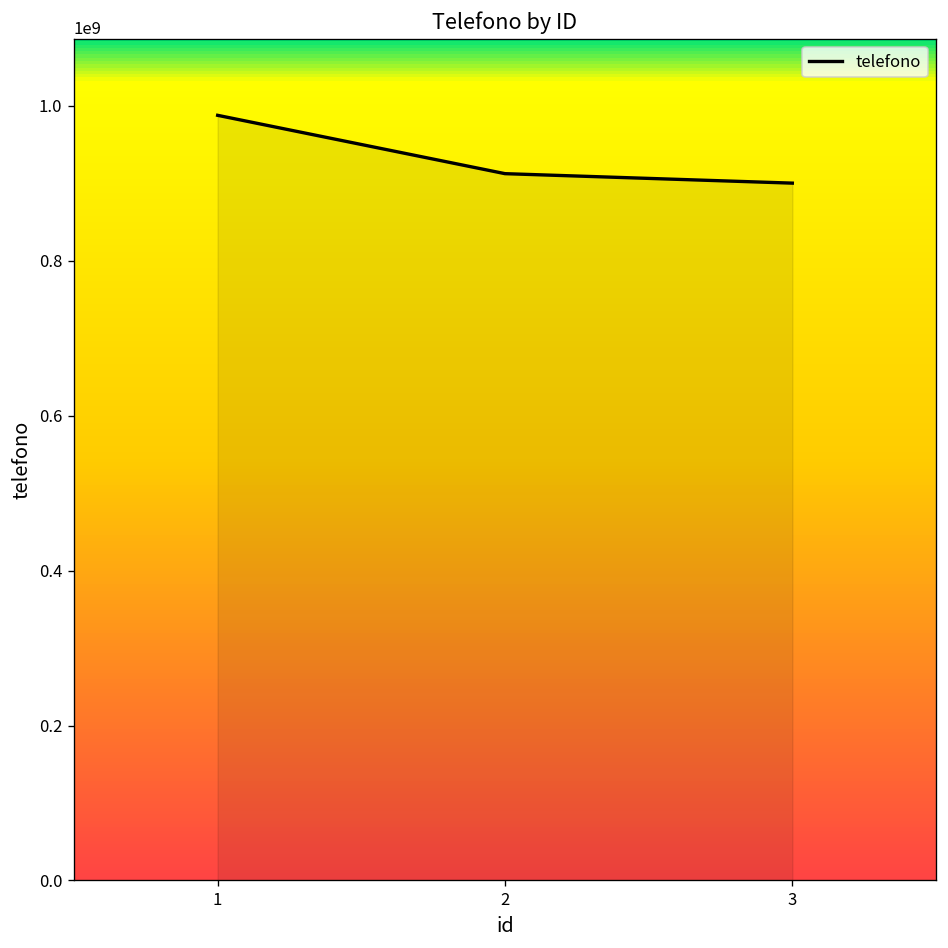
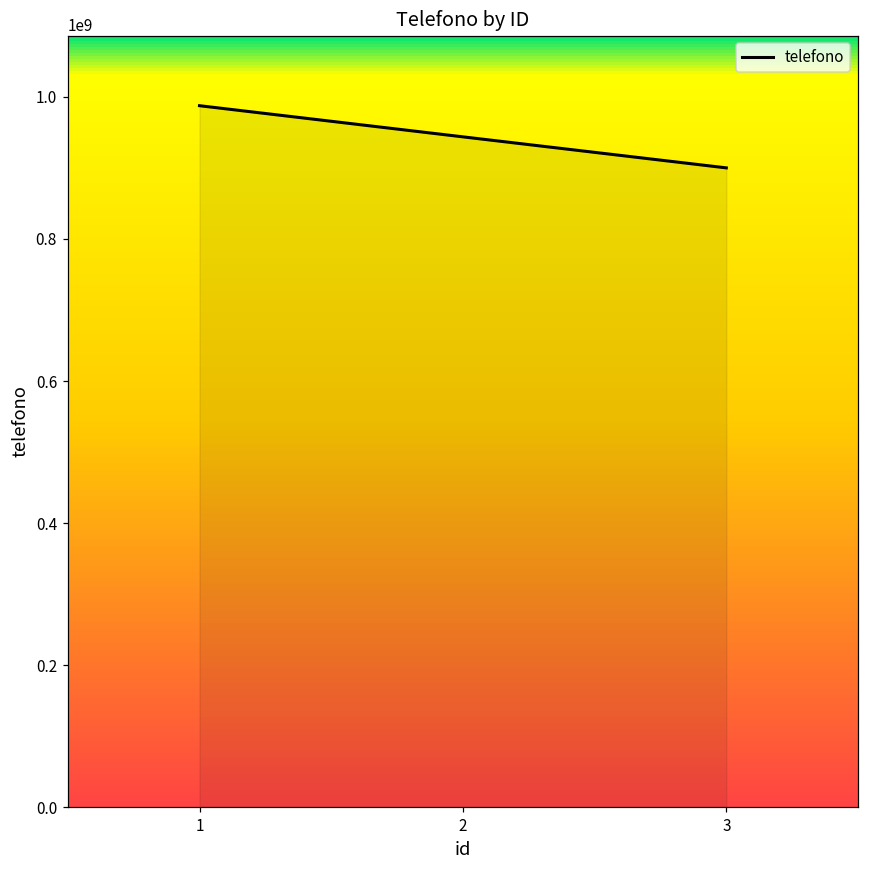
  {
    "1": 990000000,
-   "2": 910000000,
+   "2": 940000000,
    "3": 900000000
  }
